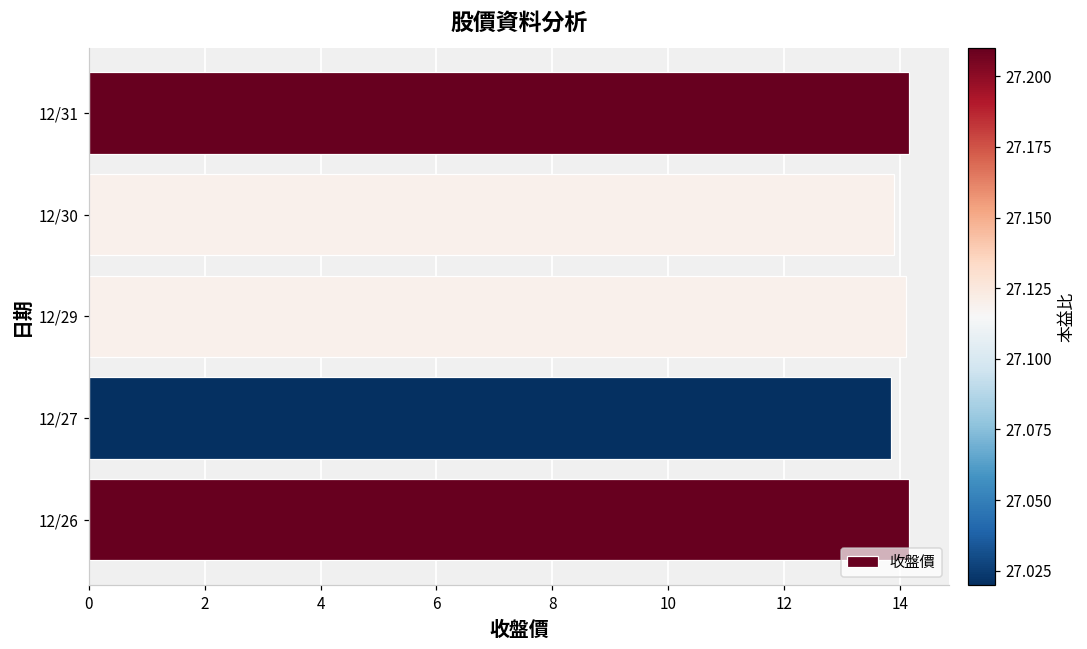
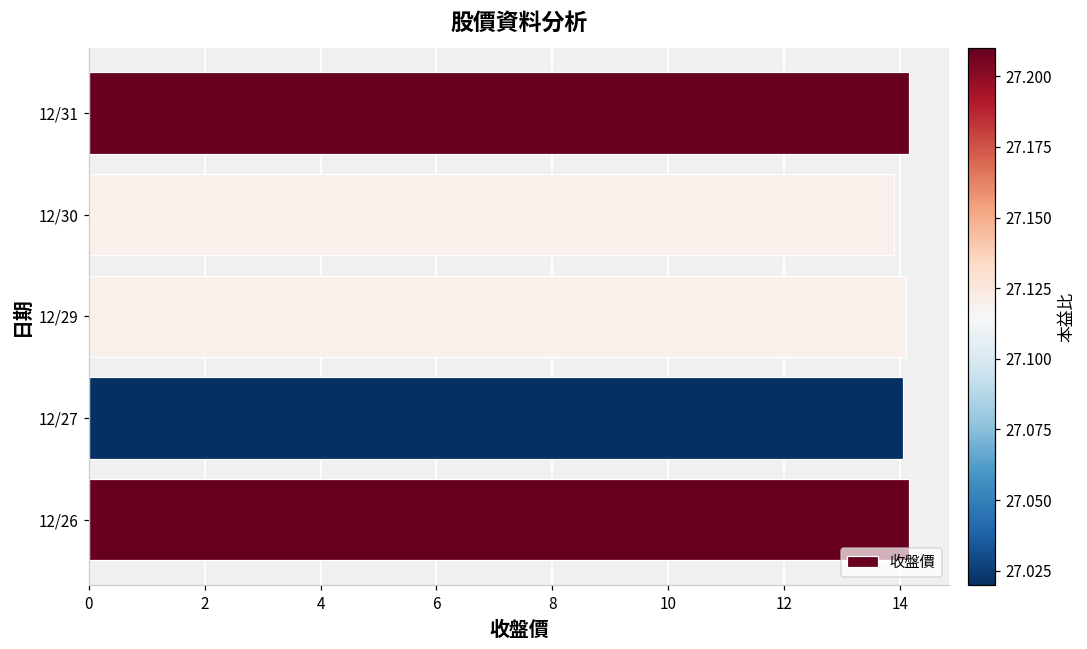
  {
    "12/31": 14.2,
    "12/30": 13.9,
    "12/29": 14.1,
-   "12/27": 13.9,
+   "12/27": 14.1,
    "12/26": 14.2
  }
